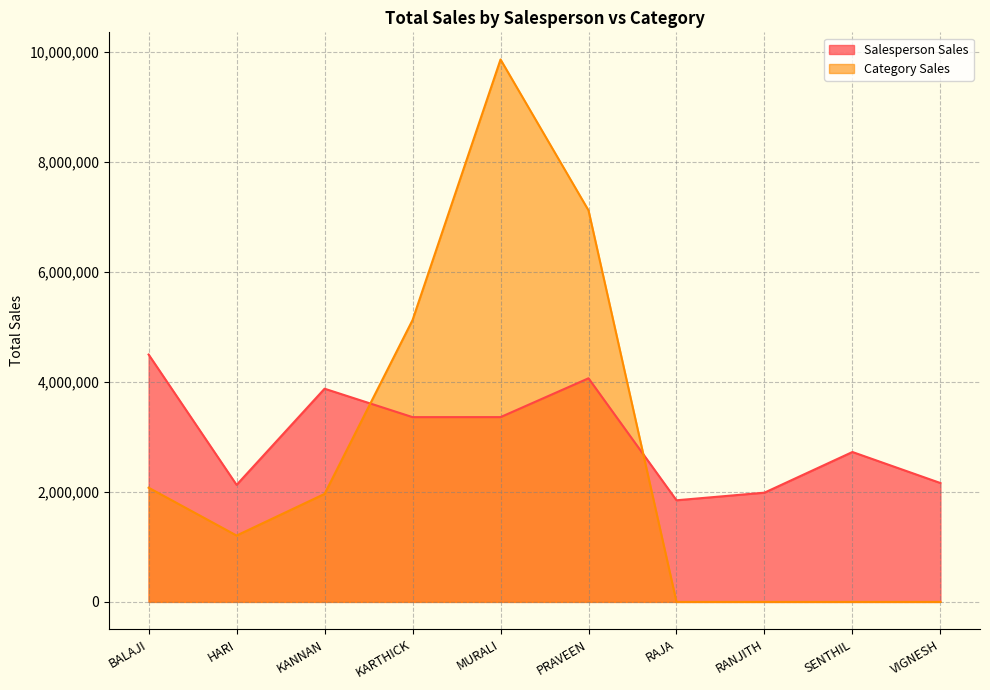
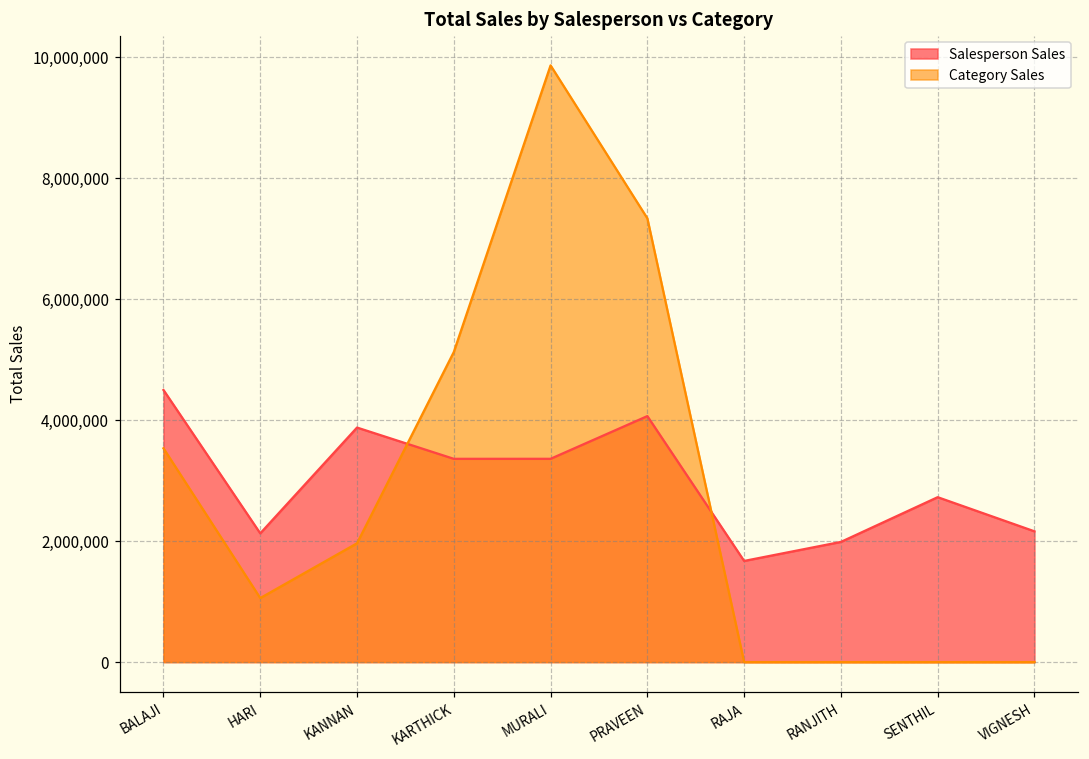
  {
    "Salesperson Sales": {
      "BALAJI": "4,500,000",
      "HARI": "2,100,000",
      "KANNAN": "3,900,000",
      "KARTHICK": "3,400,000",
      "MURALI": "3,400,000",
      "PRAVEEN": "4,100,000",
-     "RAJA": "1,800,000",
+     "RAJA": "1,700,000",
      "RANJITH": "2,000,000",
      "SENTHIL": "2,700,000",
      "VIGNESH": "2,200,000"
    },
    "Category Sales": {
-     "BALAJI": "2,100,000",
-     "HARI": "1,200,000",
+     "BALAJI": "3,500,000",
+     "HARI": "1,100,000",
      "KANNAN": "2,000,000",
      "KARTHICK": "5,100,000",
      "MURALI": "9,900,000",
-     "PRAVEEN": "7,100,000",
+     "PRAVEEN": "7,300,000",
      "RAJA": "0",
      "RANJITH": "0",
      "SENTHIL": "0",
      "VIGNESH": "0"
    }
  }
